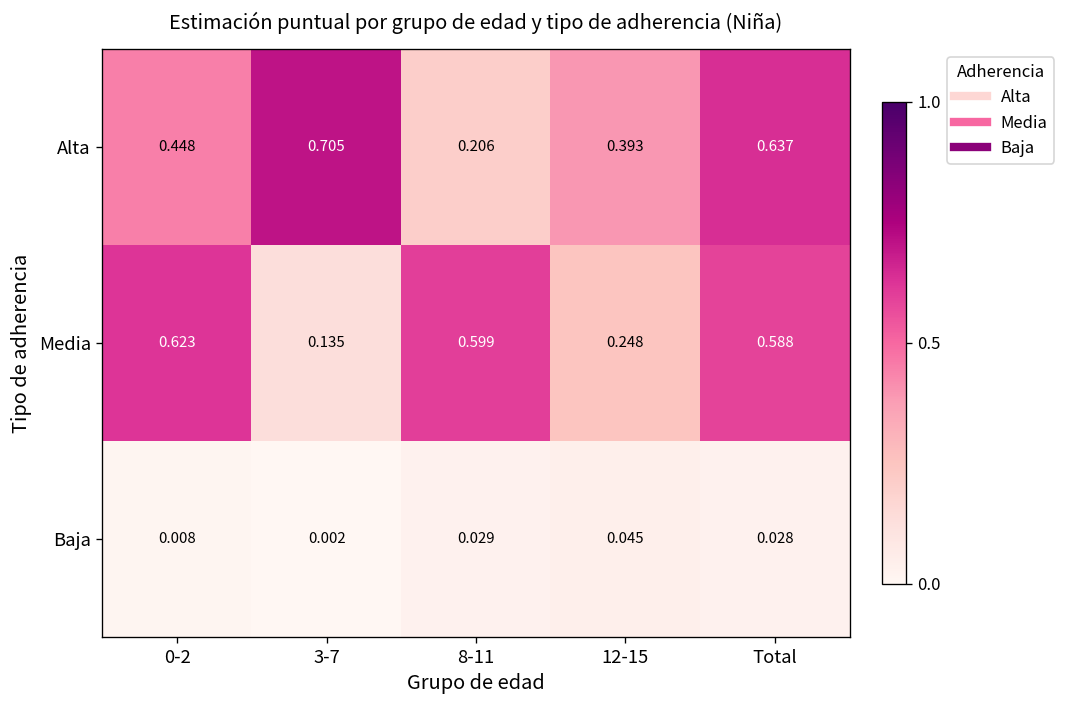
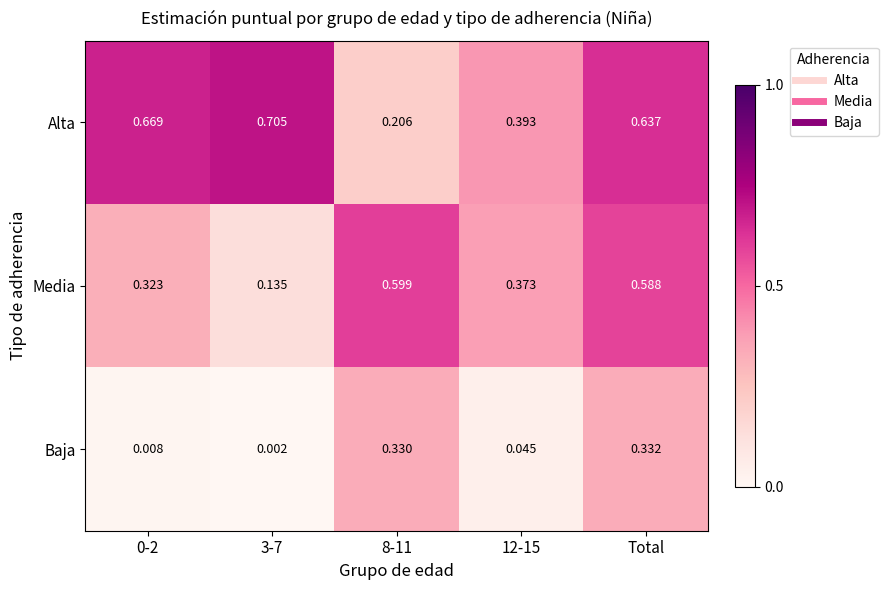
  {
    "Alta": {
-     "0-2": 0.448,
+     "0-2": 0.669,
      "3-7": 0.705,
      "8-11": 0.206,
      "12-15": 0.393,
      "Total": 0.637
    },
    "Media": {
-     "0-2": 0.623,
+     "0-2": 0.323,
      "3-7": 0.135,
      "8-11": 0.599,
-     "12-15": 0.248,
+     "12-15": 0.373,
      "Total": 0.588
    },
    "Baja": {
      "0-2": 0.008,
      "3-7": 0.002,
-     "8-11": 0.029,
+     "8-11": 0.330,
      "12-15": 0.045,
-     "Total": 0.028
+     "Total": 0.332
    }
  }
